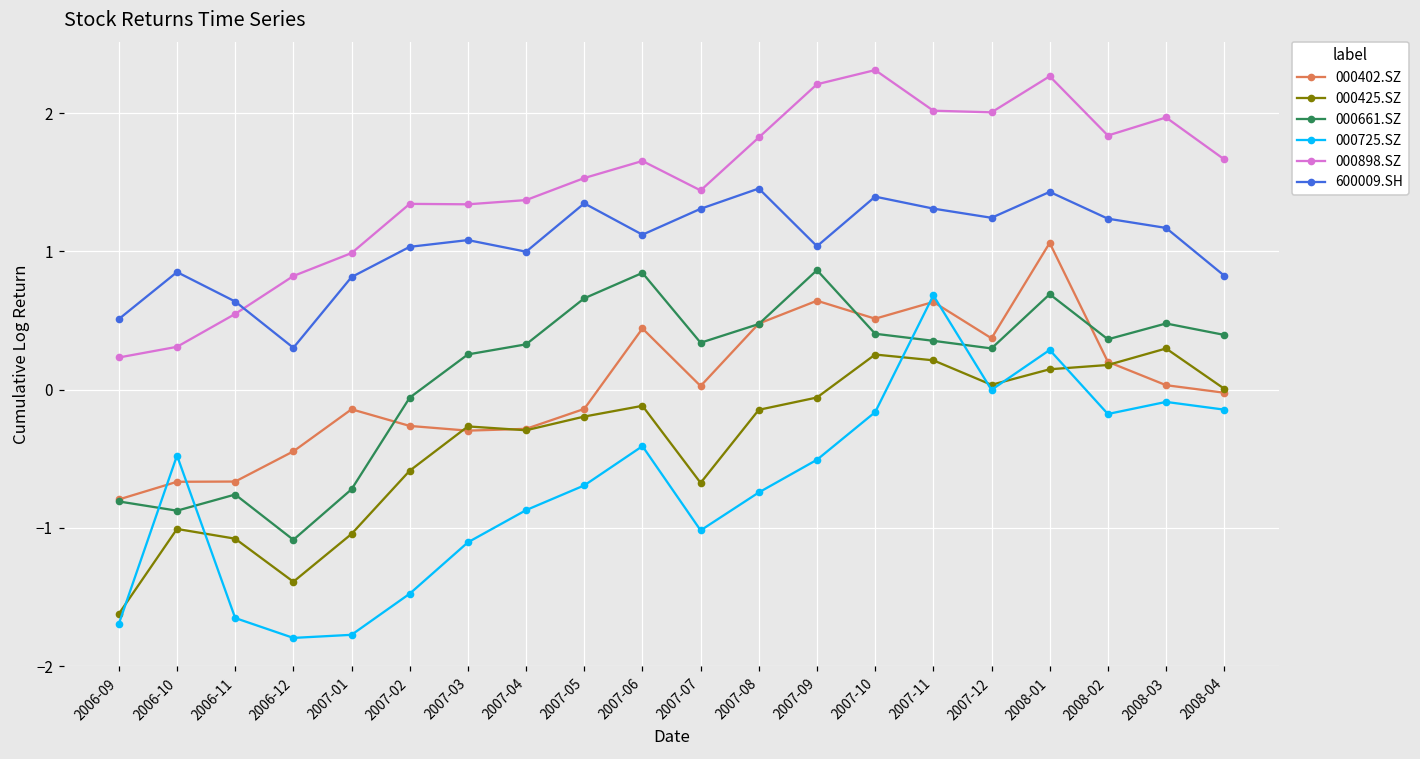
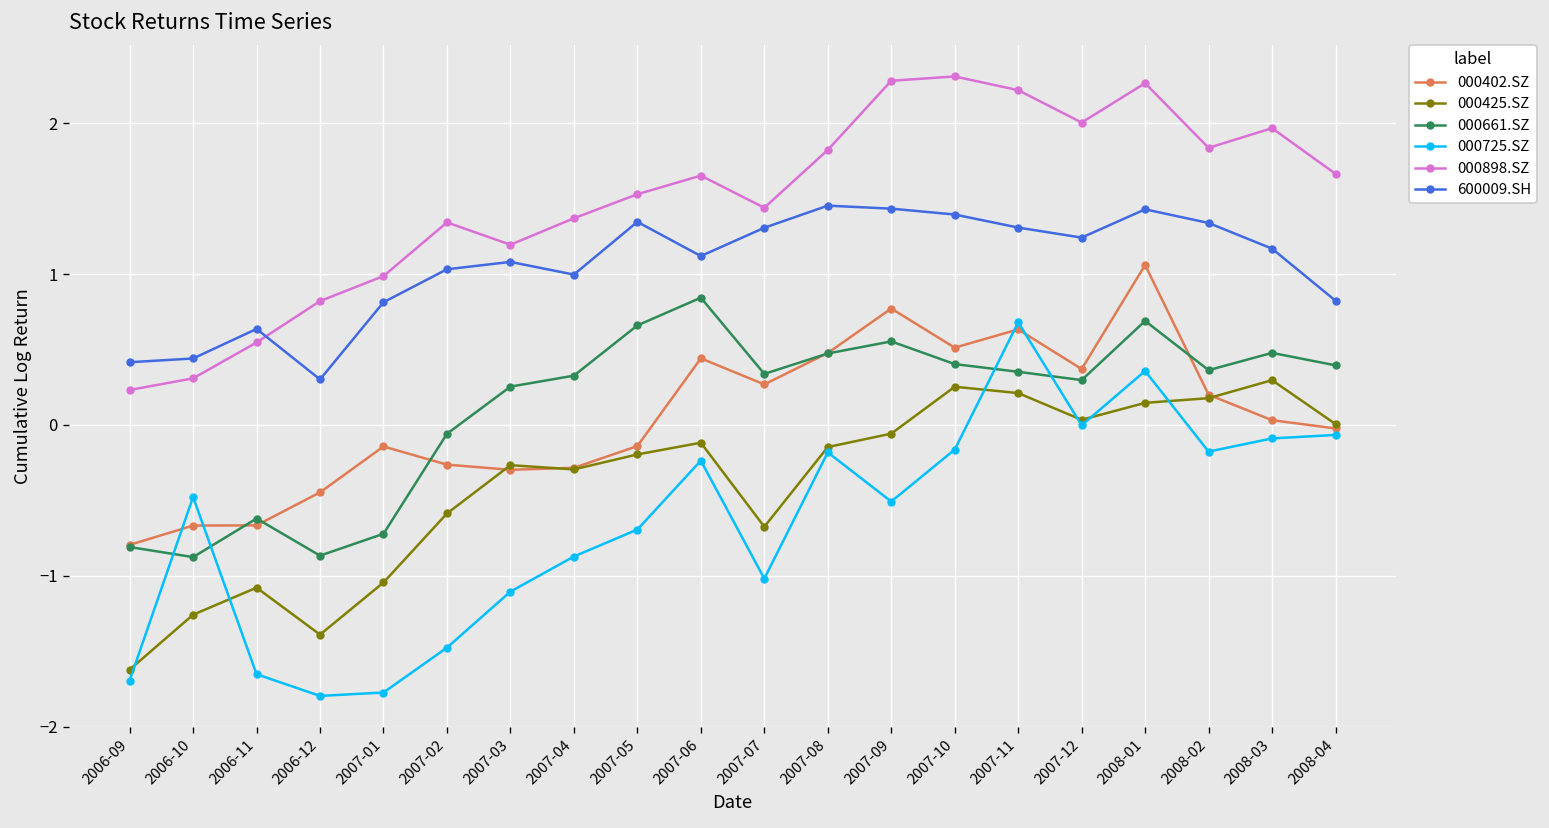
  {
    "000402.SZ": {
      "2006-10": -0.67,
      "2006-11": -0.67,
      "2006-12": -0.45,
      "2007-01": -0.14,
      "2007-02": -0.26,
      "2007-03": -0.30,
      "2007-05": -0.14,
      "2007-06": 0.44,
-     "2007-07": 0.03,
-     "2007-09": 0.64,
+     "2007-07": 0.27,
+     "2007-09": 0.77,
      "2007-10": 0.51,
      "2007-11": 0.63,
      "2007-12": 0.37,
      "2008-01": 1.06,
      "2008-02": 0.20,
      "2008-03": 0.03,
      "2008-04": -0.02
    },
    "000425.SZ": {
      "2006-09": -1.62,
-     "2006-10": -1.01,
+     "2006-10": -1.26,
      "2006-11": -1.08,
      "2006-12": -1.39,
      "2007-01": -1.04,
      "2007-02": -0.59,
      "2007-03": -0.27,
      "2007-05": -0.20,
      "2007-06": -0.12,
      "2007-07": -0.67,
      "2007-08": -0.15,
      "2007-09": -0.06,
      "2007-10": 0.25,
      "2007-11": 0.21,
      "2007-12": 0.03,
      "2008-01": 0.15,
      "2008-02": 0.18,
      "2008-03": 0.30,
      "2008-04": 0.01
    },
    "000661.SZ": {
      "2006-10": -0.88,
-     "2006-11": -0.76,
-     "2006-12": -1.09,
+     "2006-11": -0.62,
+     "2006-12": -0.87,
      "2007-01": -0.72,
      "2007-02": -0.06,
      "2007-03": 0.25,
      "2007-04": 0.33,
      "2007-05": 0.66,
      "2007-06": 0.84,
      "2007-07": 0.34,
-     "2007-09": 0.86,
+     "2007-09": 0.55,
      "2007-10": 0.40,
      "2007-11": 0.35,
      "2007-12": 0.30,
      "2008-01": 0.69,
      "2008-02": 0.36,
      "2008-03": 0.48,
      "2008-04": 0.40
    },
    "000725.SZ": {
      "2006-09": -1.69,
      "2006-10": -0.48,
      "2006-11": -1.65,
      "2006-12": -1.80,
      "2007-01": -1.77,
      "2007-02": -1.48,
      "2007-03": -1.10,
      "2007-04": -0.87,
      "2007-05": -0.69,
-     "2007-06": -0.41,
+     "2007-06": -0.24,
      "2007-07": -1.02,
-     "2007-08": -0.74,
+     "2007-08": -0.18,
      "2007-09": -0.51,
      "2007-10": -0.16,
      "2007-11": 0.68,
      "2007-12": 0.00,
-     "2008-01": 0.29,
+     "2008-01": 0.36,
      "2008-02": -0.18,
      "2008-03": -0.09,
-     "2008-04": -0.15
+     "2008-04": -0.07
    },
    "000898.SZ": {
      "2006-09": 0.23,
      "2006-10": 0.31,
      "2006-11": 0.55,
      "2006-12": 0.82,
      "2007-01": 0.99,
      "2007-02": 1.34,
-     "2007-03": 1.34,
+     "2007-03": 1.20,
      "2007-04": 1.37,
      "2007-05": 1.53,
      "2007-06": 1.65,
      "2007-07": 1.44,
      "2007-08": 1.82,
-     "2007-09": 2.21,
+     "2007-09": 2.28,
      "2007-10": 2.31,
-     "2007-11": 2.02,
+     "2007-11": 2.22,
      "2007-12": 2.01,
      "2008-01": 2.27,
      "2008-02": 1.84,
      "2008-03": 1.97,
      "2008-04": 1.67
    },
    "600009.SH": {
-     "2006-09": 0.51,
-     "2006-10": 0.85,
+     "2006-09": 0.42,
+     "2006-10": 0.44,
      "2006-11": 0.64,
      "2006-12": 0.30,
      "2007-01": 0.81,
      "2007-02": 1.03,
      "2007-03": 1.08,
      "2007-04": 1.00,
      "2007-05": 1.35,
      "2007-06": 1.12,
      "2007-07": 1.31,
      "2007-08": 1.45,
-     "2007-09": 1.04,
+     "2007-09": 1.43,
      "2007-10": 1.40,
      "2007-11": 1.31,
      "2007-12": 1.24,
      "2008-01": 1.43,
-     "2008-02": 1.24,
+     "2008-02": 1.34,
      "2008-03": 1.17,
      "2008-04": 0.82
    }
  }
